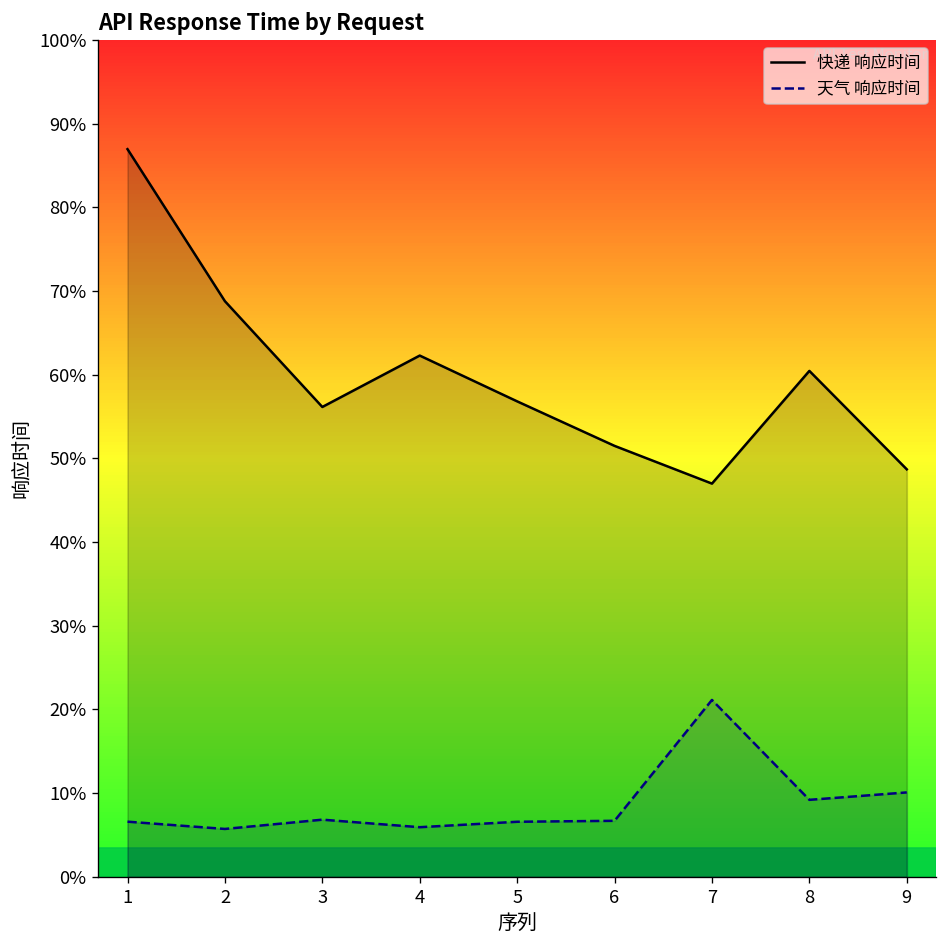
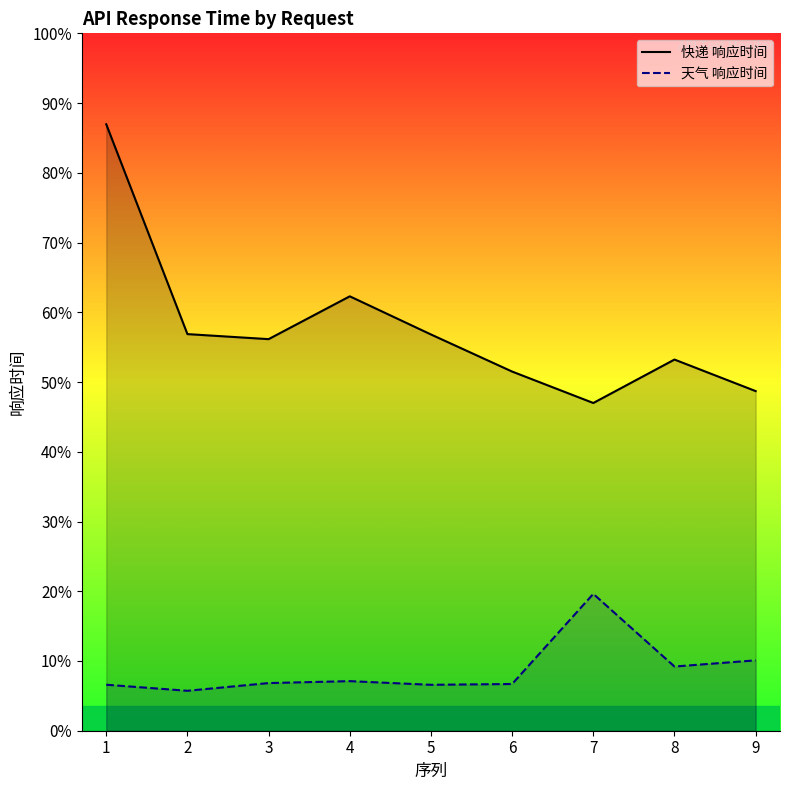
  {
    "快递 响应时间": {
      "1": "87%",
-     "2": "69%",
+     "2": "57%",
      "3": "56%",
      "4": "62%",
      "5": "57%",
      "6": "52%",
      "7": "47%",
-     "8": "60%",
+     "8": "53%",
      "9": "49%"
    },
    "天气 响应时间": {
      "1": "7%",
      "2": "6%",
      "3": "7%",
-     "4": "6%",
+     "4": "7%",
      "5": "7%",
      "6": "7%",
-     "7": "21%",
+     "7": "20%",
      "8": "9%",
      "9": "10%"
    }
  }
